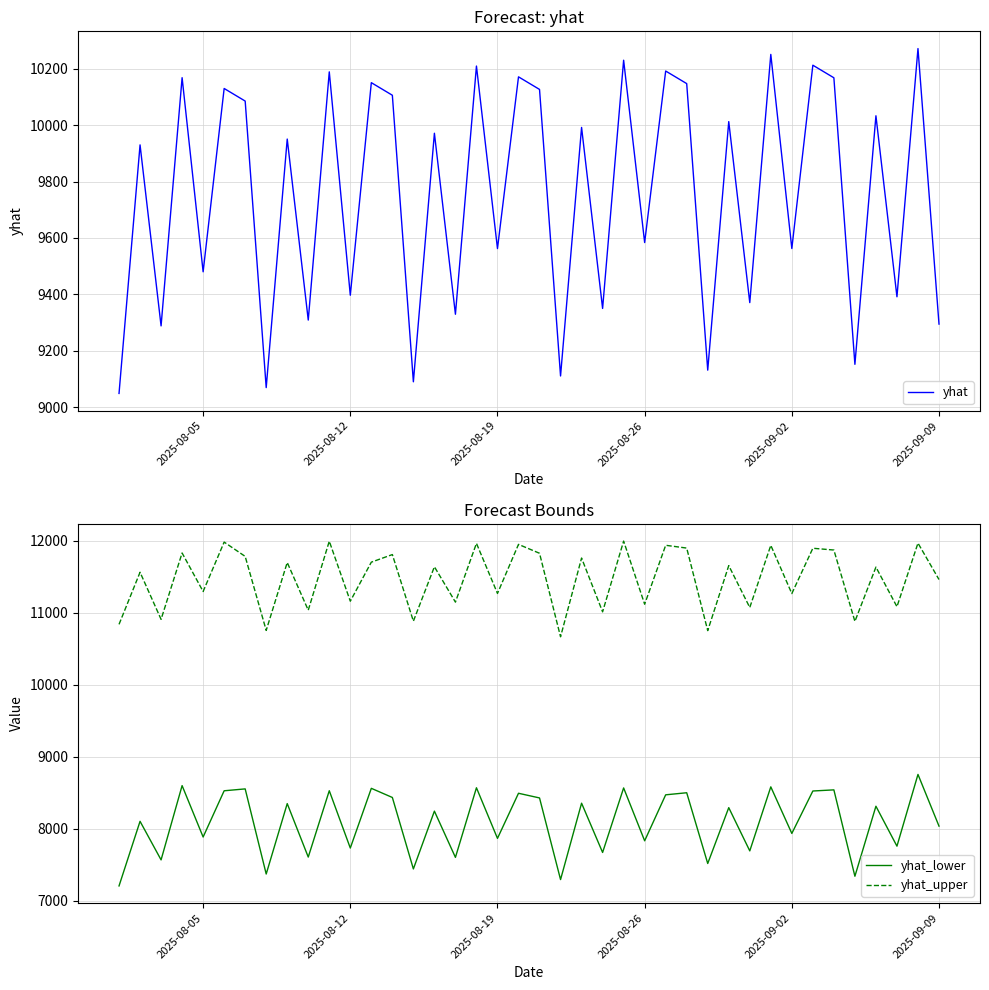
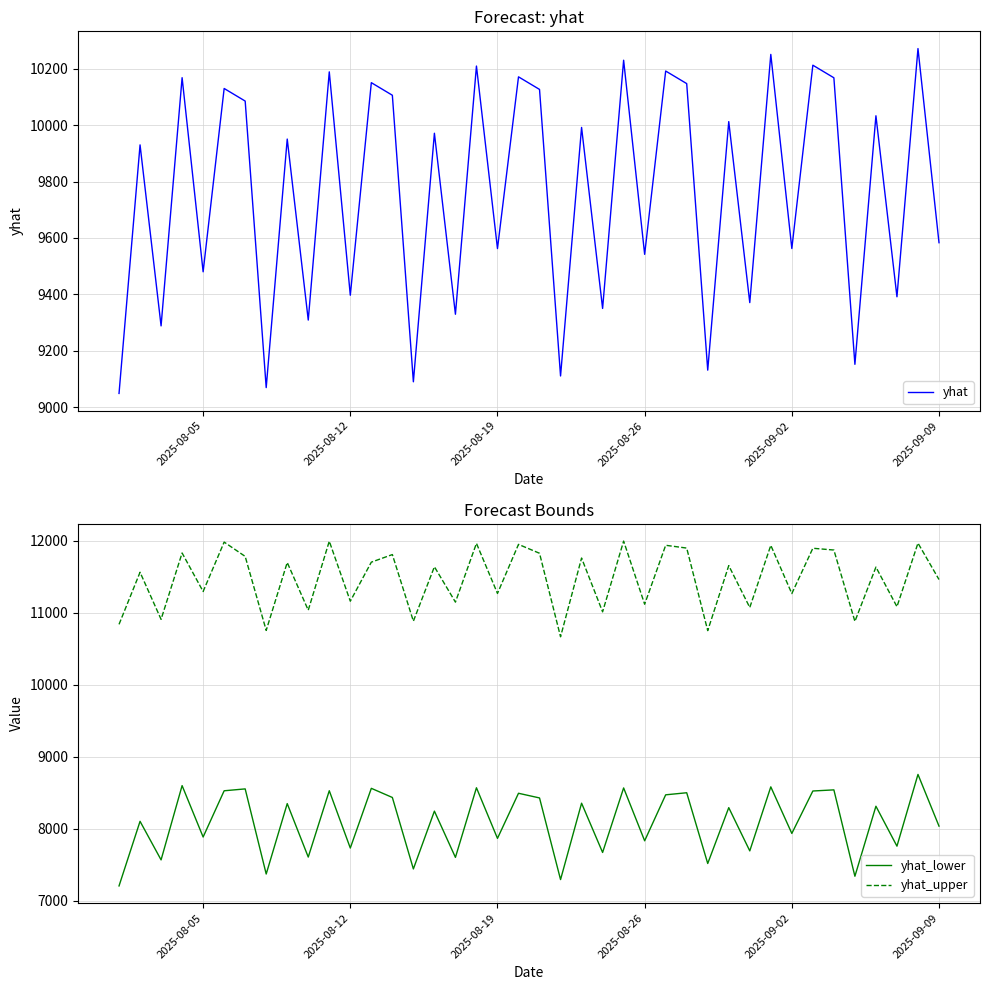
  {
    "Forecast: yhat": {
      "2025-08-05": 9480,
      "2025-08-12": 9400,
      "2025-08-19": 9560,
-     "2025-08-26": 9580,
+     "2025-08-26": 9540,
      "2025-09-02": 9560,
-     "2025-09-09": 9290
+     "2025-09-09": 9580
    }
  }
